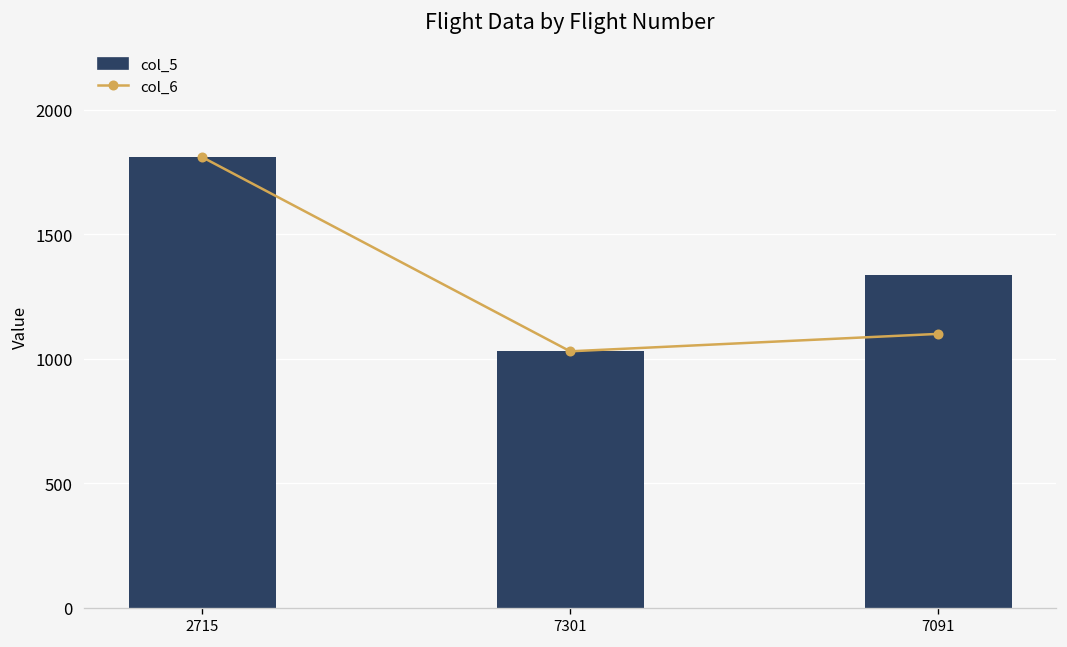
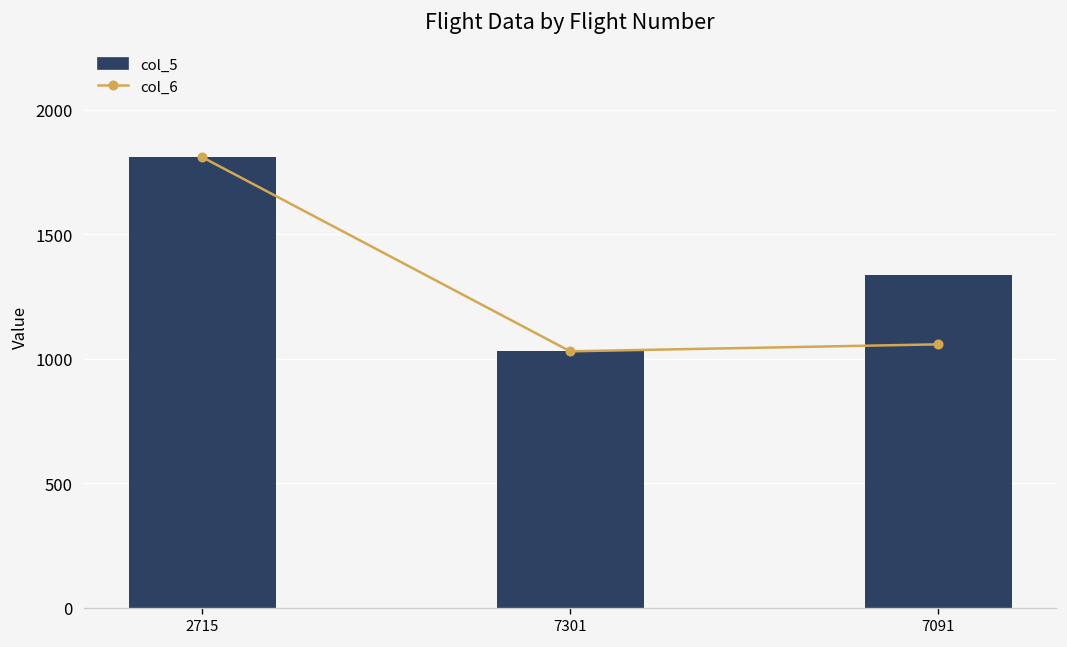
  {
    "col_6": {
      "2715": 1810,
      "7301": 1030,
-     "7091": 1100
+     "7091": 1060
    },
    "col_5": {
      "2715": 1810,
      "7301": 1030,
      "7091": 1340
    }
  }
